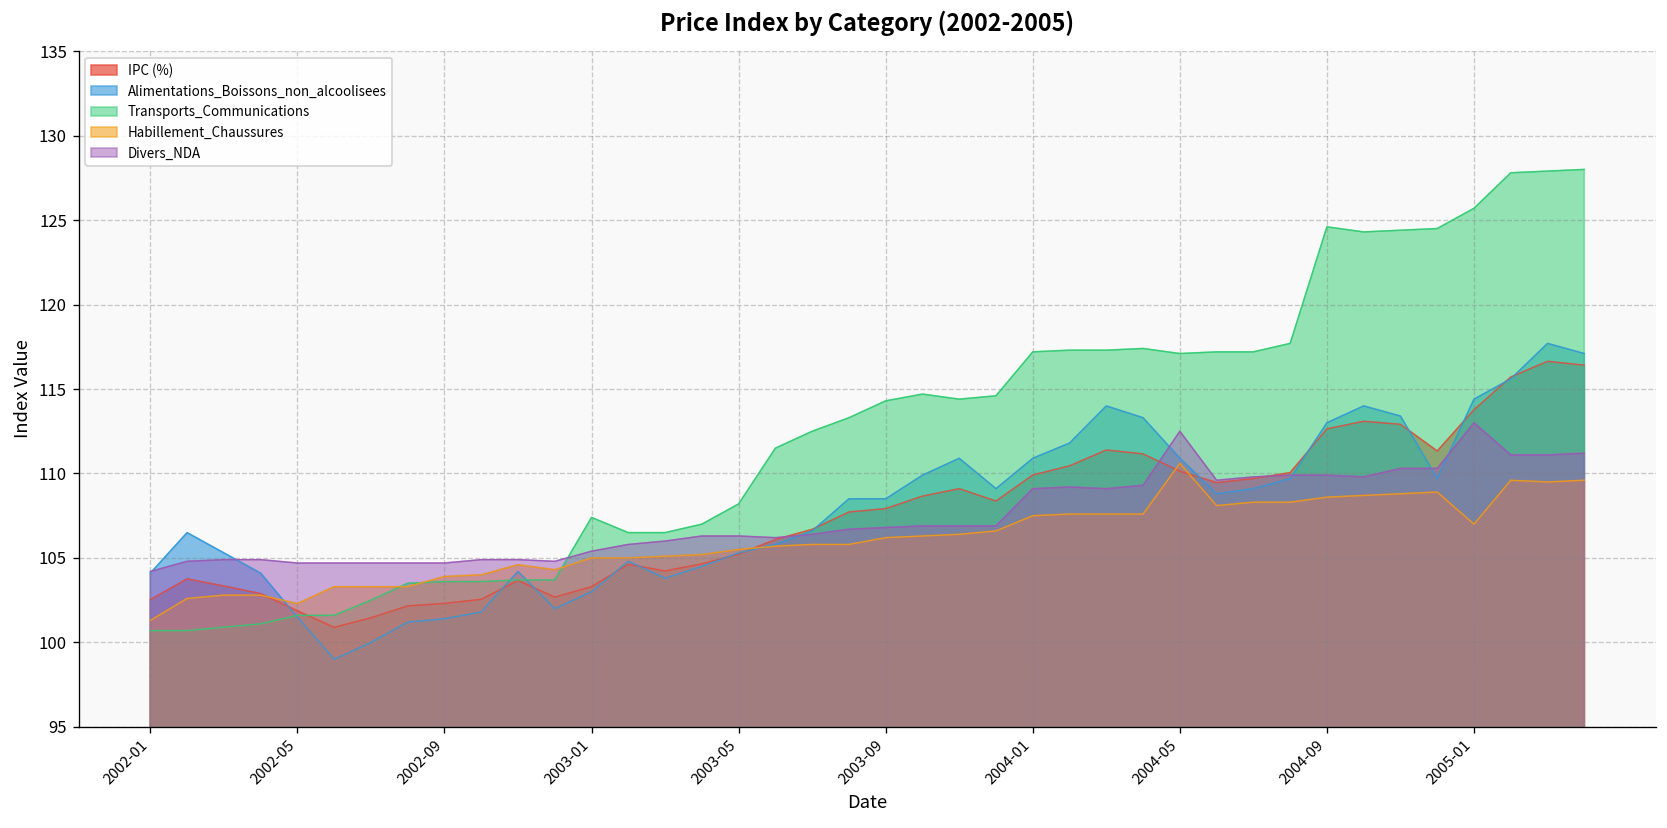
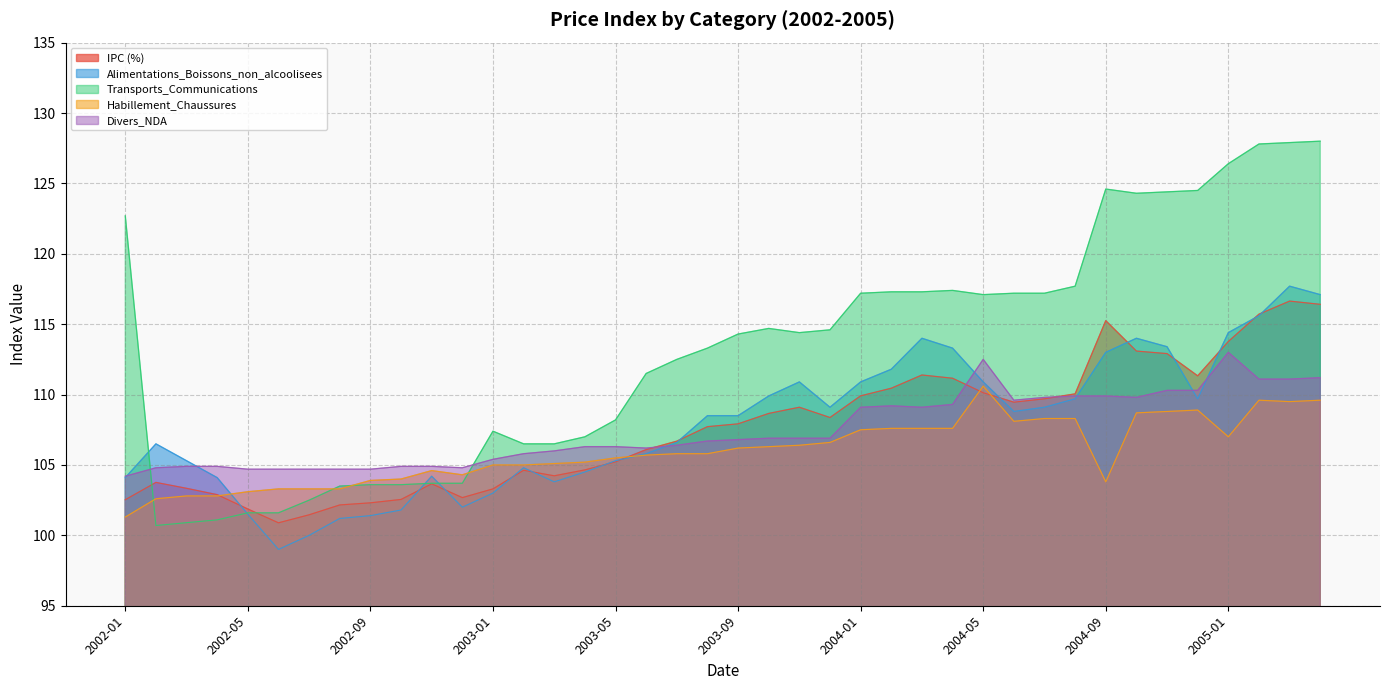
  {
    "IPC (%)": {
      "2002-01": 102.5,
      "2002-05": 101.9,
      "2002-09": 102.3,
      "2003-01": 103.3,
      "2003-09": 107.9,
      "2004-01": 109.9,
      "2004-05": 110.1,
-     "2004-09": 112.6,
+     "2004-09": 115.3,
      "2005-01": 113.8
    },
    "Alimentations_Boissons_non_alcoolisees": {
      "2002-09": 101.4,
      "2003-01": 103.0,
      "2003-09": 108.5,
      "2004-01": 110.9,
      "2004-05": 110.9,
      "2004-09": 113.0,
      "2005-01": 114.4
    },
    "Transports_Communications": {
-     "2002-01": 100.7,
+     "2002-01": 122.7,
      "2002-09": 103.6,
      "2003-01": 107.4,
      "2003-05": 108.2,
      "2003-09": 114.3,
      "2004-01": 117.2,
      "2004-05": 117.1,
      "2004-09": 124.6,
-     "2005-01": 125.7
+     "2005-01": 126.4
    },
    "Habillement_Chaussures": {
      "2002-01": 101.3,
-     "2002-05": 102.3,
+     "2002-05": 103.1,
      "2002-09": 103.9,
      "2003-01": 105.0,
      "2003-05": 105.5,
      "2003-09": 106.2,
      "2004-01": 107.5,
      "2004-05": 110.6,
-     "2004-09": 108.6,
+     "2004-09": 103.8,
      "2005-01": 107.0
    },
    "Divers_NDA": {
      "2002-05": 104.7,
      "2002-09": 104.7,
      "2003-01": 105.4,
      "2003-05": 106.3,
      "2003-09": 106.8,
      "2004-01": 109.1,
      "2004-05": 112.5,
      "2004-09": 109.9,
      "2005-01": 113.0
    }
  }
